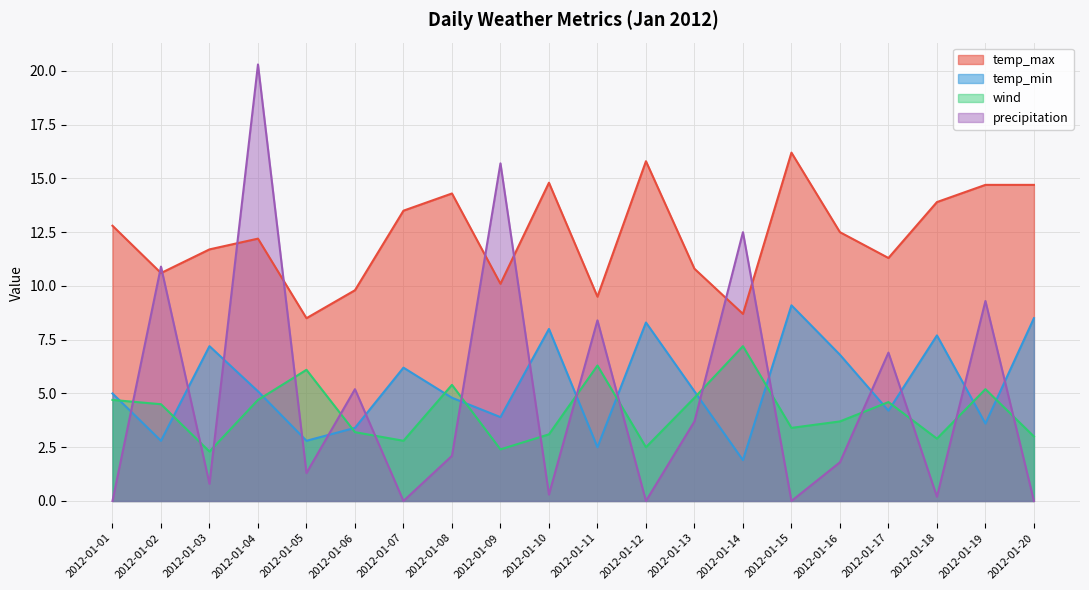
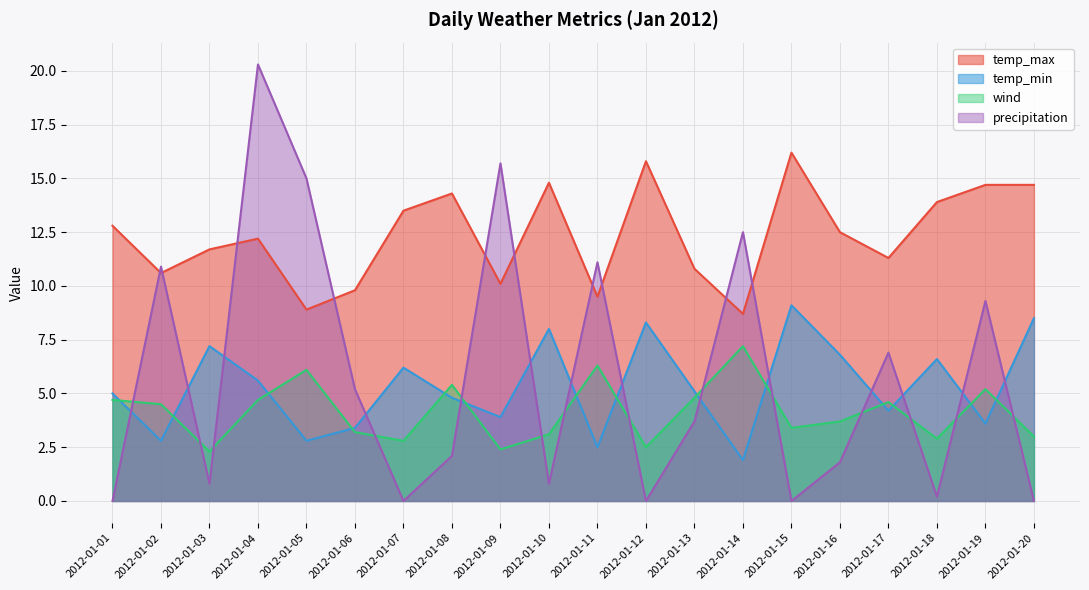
  {
    "temp_max": {
      "2012-01-01": 12.8,
      "2012-01-02": 10.6,
      "2012-01-03": 11.7,
      "2012-01-04": 12.2,
-     "2012-01-05": 8.5,
+     "2012-01-05": 8.9,
      "2012-01-06": 9.8,
      "2012-01-07": 13.5,
      "2012-01-08": 14.3,
      "2012-01-09": 10.1,
      "2012-01-10": 14.8,
      "2012-01-11": 9.5,
      "2012-01-12": 15.8,
      "2012-01-13": 10.8,
      "2012-01-14": 8.7,
      "2012-01-15": 16.2,
      "2012-01-16": 12.5,
      "2012-01-17": 11.3,
      "2012-01-18": 13.9,
      "2012-01-19": 14.7,
      "2012-01-20": 14.7
    },
    "temp_min": {
      "2012-01-01": 5.0,
      "2012-01-02": 2.8,
      "2012-01-03": 7.2,
-     "2012-01-04": 5.1,
+     "2012-01-04": 5.6,
      "2012-01-05": 2.8,
      "2012-01-06": 3.4,
      "2012-01-07": 6.2,
      "2012-01-08": 4.8,
      "2012-01-09": 3.9,
      "2012-01-10": 8.0,
      "2012-01-11": 2.5,
      "2012-01-12": 8.3,
      "2012-01-13": 5.1,
      "2012-01-14": 1.9,
      "2012-01-15": 9.1,
      "2012-01-16": 6.8,
      "2012-01-17": 4.2,
-     "2012-01-18": 7.7,
+     "2012-01-18": 6.6,
      "2012-01-19": 3.6,
      "2012-01-20": 8.5
    },
    "wind": {
      "2012-01-01": 4.7,
      "2012-01-02": 4.5,
      "2012-01-03": 2.3,
      "2012-01-04": 4.7,
      "2012-01-05": 6.1,
      "2012-01-06": 3.2,
      "2012-01-07": 2.8,
      "2012-01-08": 5.4,
      "2012-01-09": 2.4,
      "2012-01-10": 3.1,
      "2012-01-11": 6.3,
      "2012-01-12": 2.5,
      "2012-01-13": 4.8,
      "2012-01-14": 7.2,
      "2012-01-15": 3.4,
      "2012-01-16": 3.7,
      "2012-01-17": 4.6,
      "2012-01-18": 2.9,
      "2012-01-19": 5.2,
      "2012-01-20": 3.0
    },
    "precipitation": {
      "2012-01-01": 0.0,
      "2012-01-02": 10.9,
      "2012-01-03": 0.8,
      "2012-01-04": 20.3,
-     "2012-01-05": 1.3,
+     "2012-01-05": 15.0,
      "2012-01-06": 5.2,
      "2012-01-07": 0.0,
      "2012-01-08": 2.1,
      "2012-01-09": 15.7,
-     "2012-01-10": 0.3,
-     "2012-01-11": 8.4,
+     "2012-01-10": 0.8,
+     "2012-01-11": 11.1,
      "2012-01-12": 0.0,
      "2012-01-13": 3.7,
      "2012-01-14": 12.5,
      "2012-01-15": 0.0,
      "2012-01-16": 1.8,
      "2012-01-17": 6.9,
      "2012-01-18": 0.2,
      "2012-01-19": 9.3,
      "2012-01-20": 0.0
    }
  }
